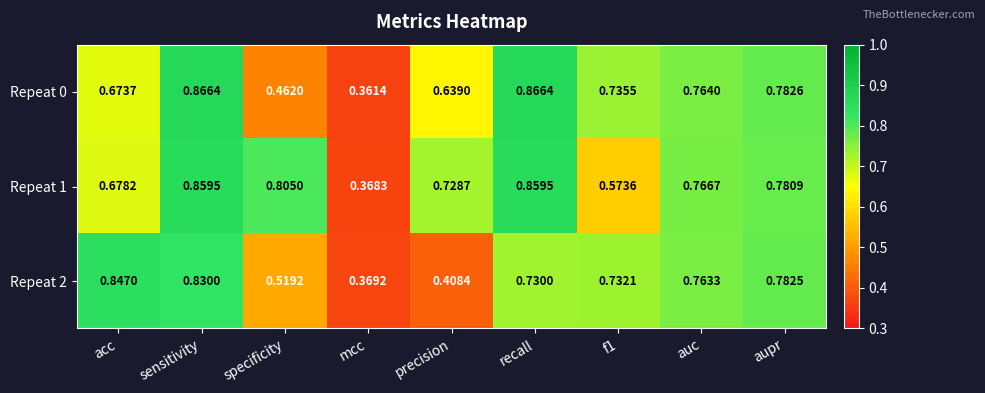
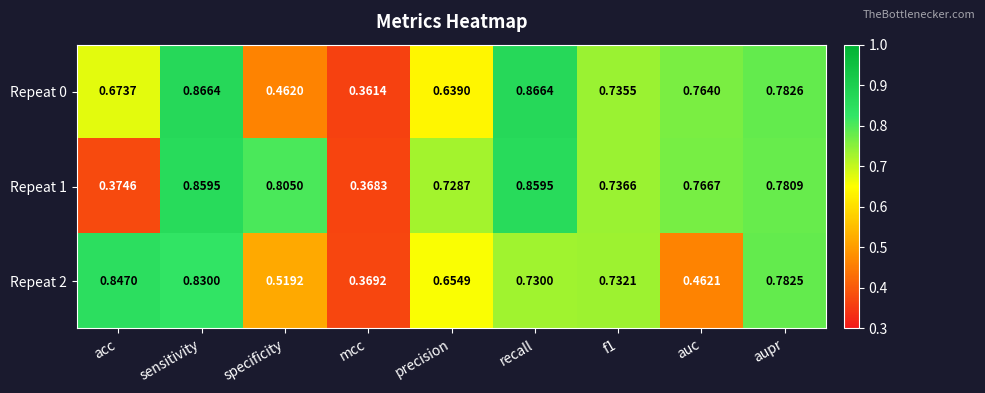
  {
    "Repeat 0": {
      "acc": 0.6737,
      "sensitivity": 0.8664,
      "specificity": 0.4620,
      "mcc": 0.3614,
      "precision": 0.6390,
      "recall": 0.8664,
      "f1": 0.7355,
      "auc": 0.7640,
      "aupr": 0.7826
    },
    "Repeat 1": {
-     "acc": 0.6782,
+     "acc": 0.3746,
      "sensitivity": 0.8595,
      "specificity": 0.8050,
      "mcc": 0.3683,
      "precision": 0.7287,
      "recall": 0.8595,
-     "f1": 0.5736,
+     "f1": 0.7366,
      "auc": 0.7667,
      "aupr": 0.7809
    },
    "Repeat 2": {
      "acc": 0.8470,
      "sensitivity": 0.8300,
      "specificity": 0.5192,
      "mcc": 0.3692,
-     "precision": 0.4084,
+     "precision": 0.6549,
      "recall": 0.7300,
      "f1": 0.7321,
-     "auc": 0.7633,
+     "auc": 0.4621,
      "aupr": 0.7825
    }
  }
